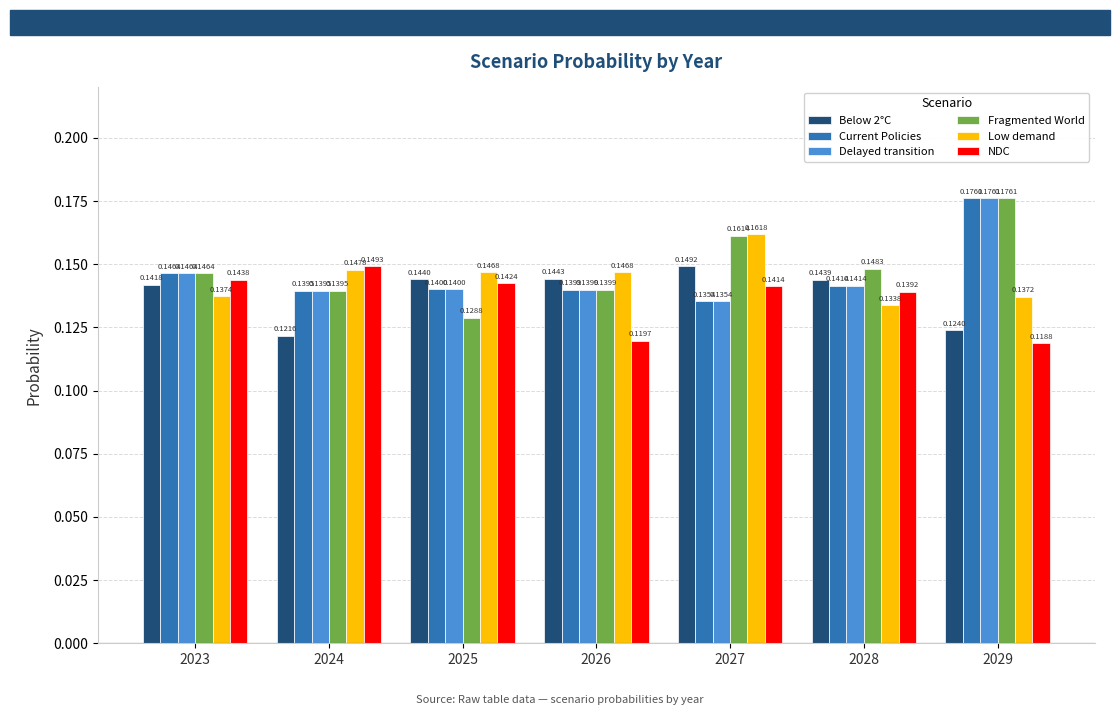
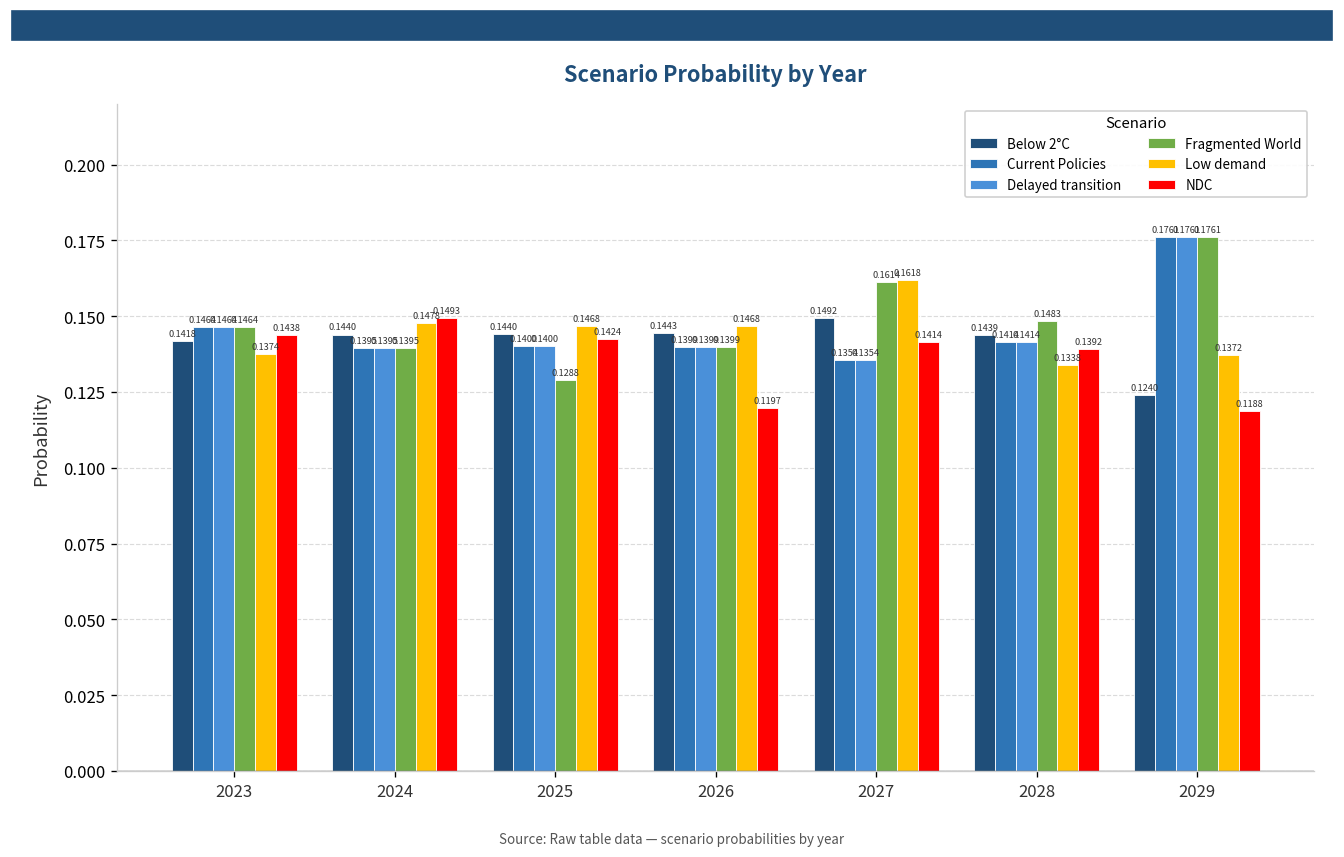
  {
    "Below 2°C": {
      "2023": 0.1418,
-     "2024": 0.1216,
+     "2024": 0.1440,
      "2025": 0.1440,
      "2026": 0.1443,
      "2027": 0.1492,
      "2028": 0.1439,
      "2029": 0.1240
    },
    "Fragmented World": {
      "2025": 0.1288,
      "2028": 0.1483
    },
    "Low demand": {
      "2023": 0.1374,
      "2024": 0.1478,
      "2025": 0.1468,
      "2026": 0.1468,
      "2028": 0.1338,
      "2029": 0.1372
    },
    "NDC": {
      "2023": 0.1438,
      "2024": 0.1493,
      "2025": 0.1424,
      "2026": 0.1197,
      "2027": 0.1414,
      "2028": 0.1392,
      "2029": 0.1188
    }
  }
